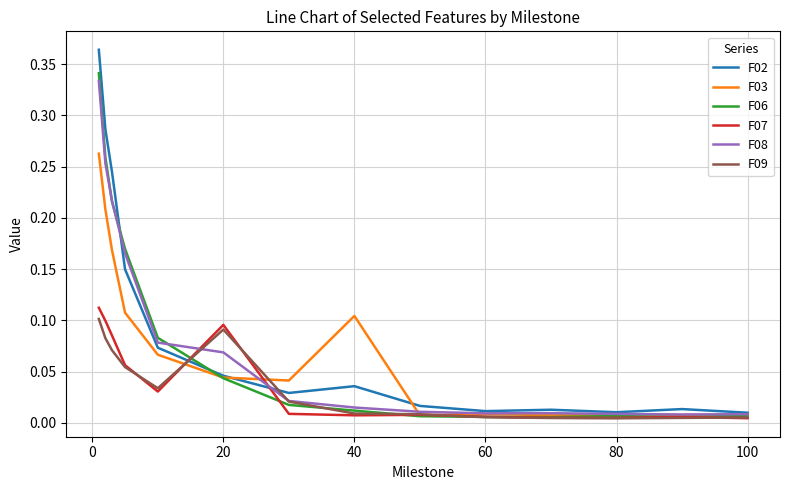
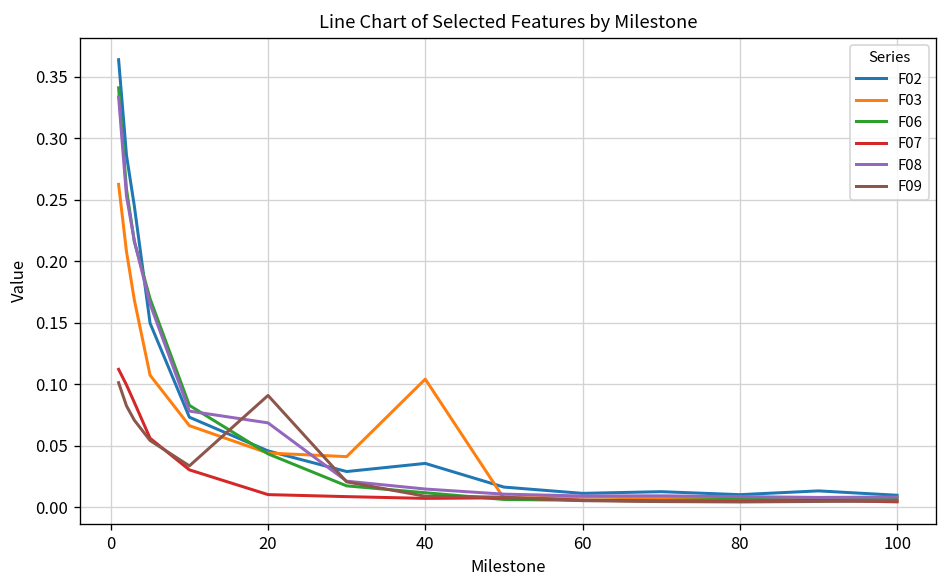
  {
    "F02": {
      "40": 0.036
    },
    "F03": {
      "40": 0.104
    },
    "F06": {
      "40": 0.012
    },
    "F07": {
-     "20": 0.096
+     "20": 0.010
    },
    "F08": {
      "20": 0.069,
      "40": 0.015
    },
    "F09": {
      "20": 0.091
    }
  }
